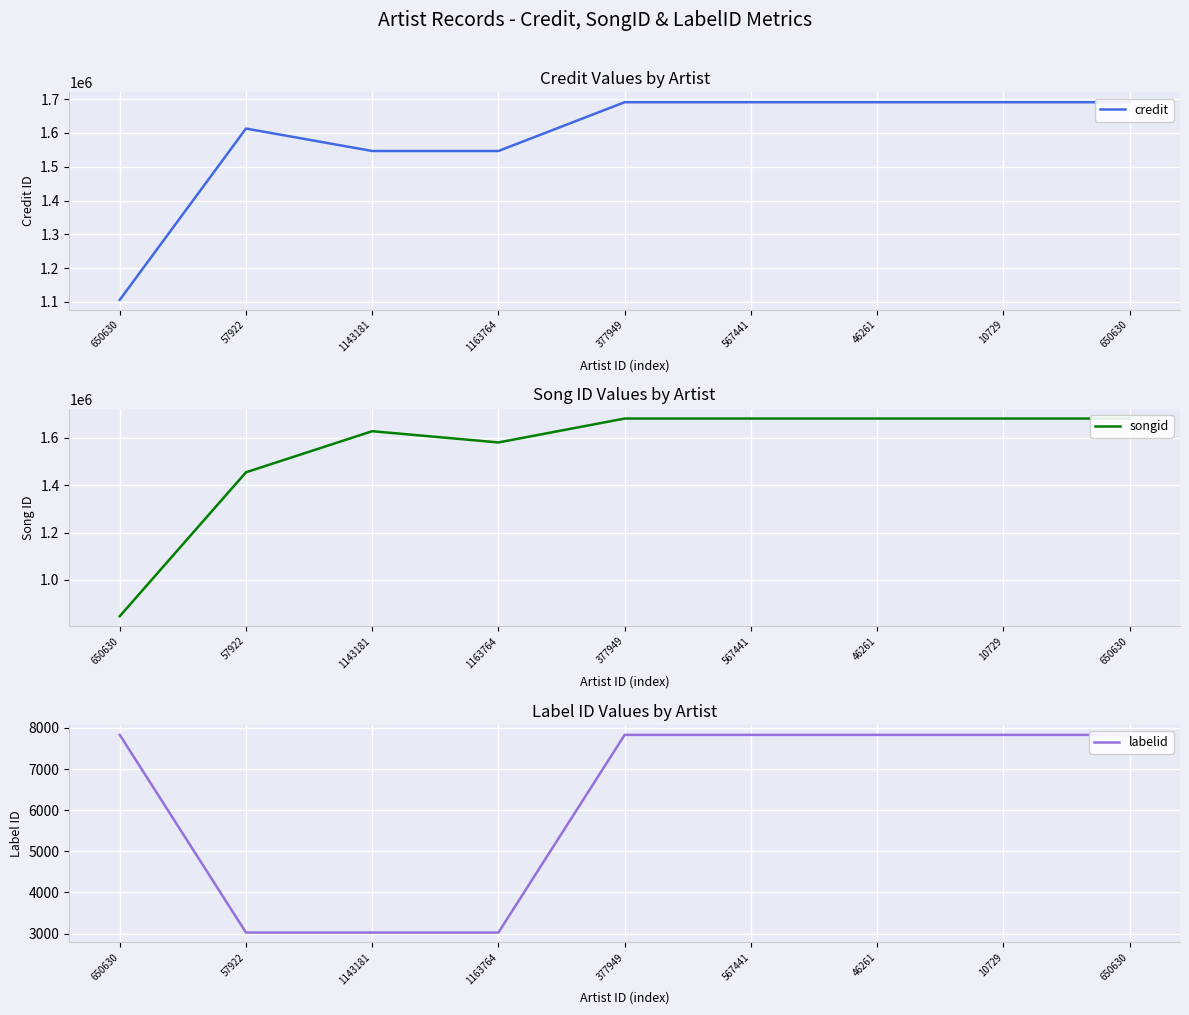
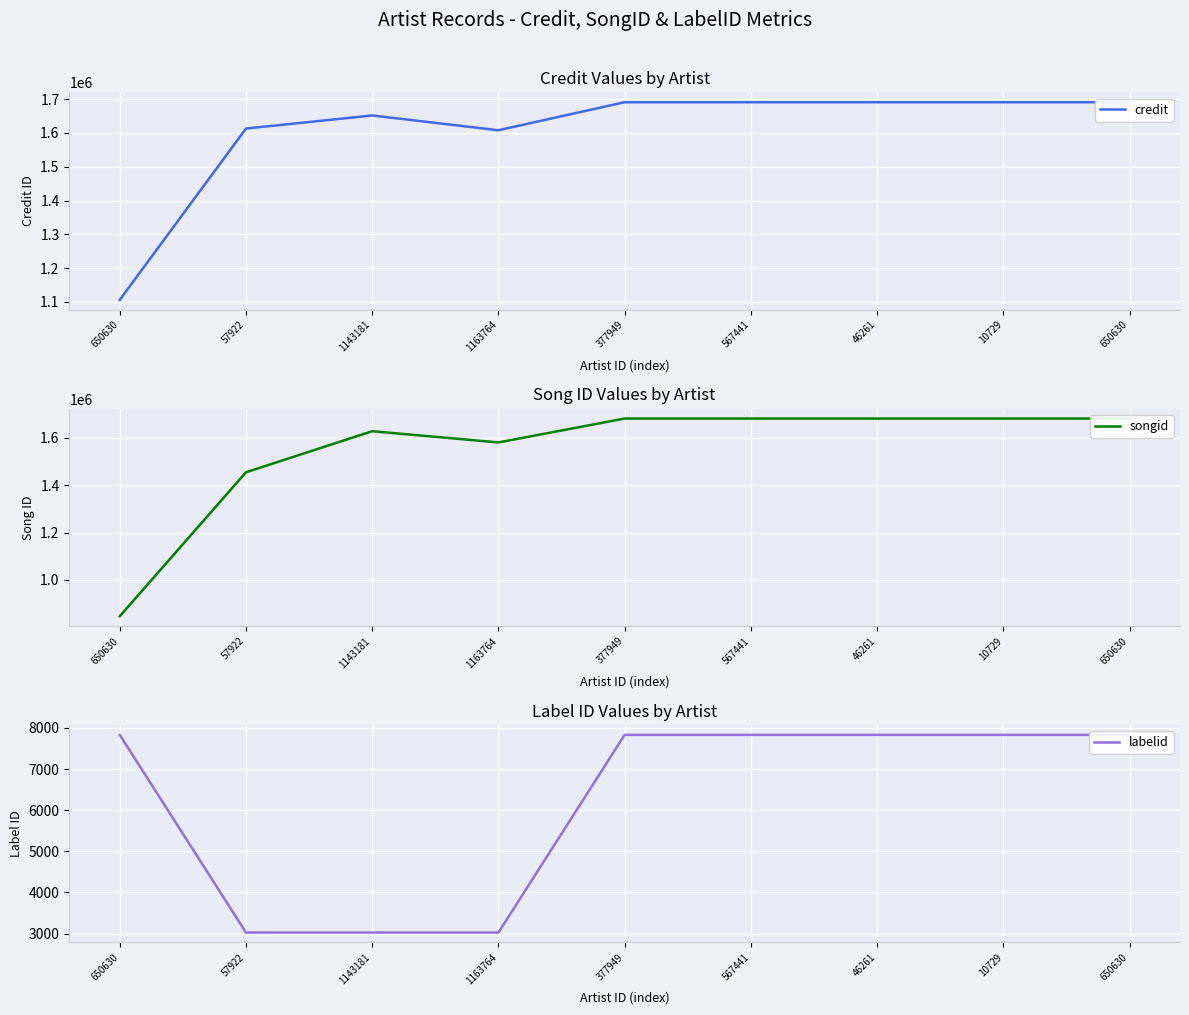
  {
    "Credit Values by Artist": {
      "57922": 1610000,
-     "1143181": 1550000,
-     "1163764": 1550000,
+     "1143181": 1650000,
+     "1163764": 1610000,
      "377949": 1690000,
      "567441": 1690000,
      "46261": 1690000,
      "10729": 1690000
    },
    "Song ID Values by Artist": {
      "57922": 1450000,
      "1143181": 1630000,
      "1163764": 1580000,
      "377949": 1680000,
      "567441": 1680000,
      "46261": 1680000,
      "10729": 1680000
    },
    "Label ID Values by Artist": {
      "57922": 3000,
      "1143181": 3000,
      "1163764": 3000,
      "377949": 7800,
      "567441": 7800,
      "46261": 7800,
      "10729": 7800
    }
  }
